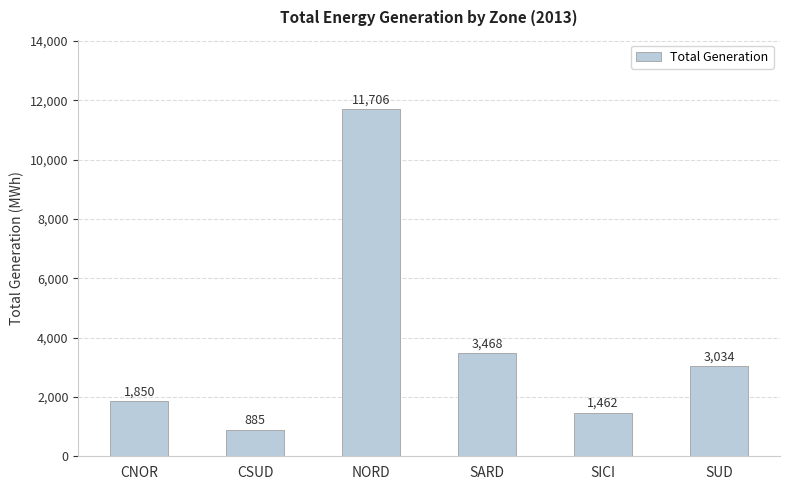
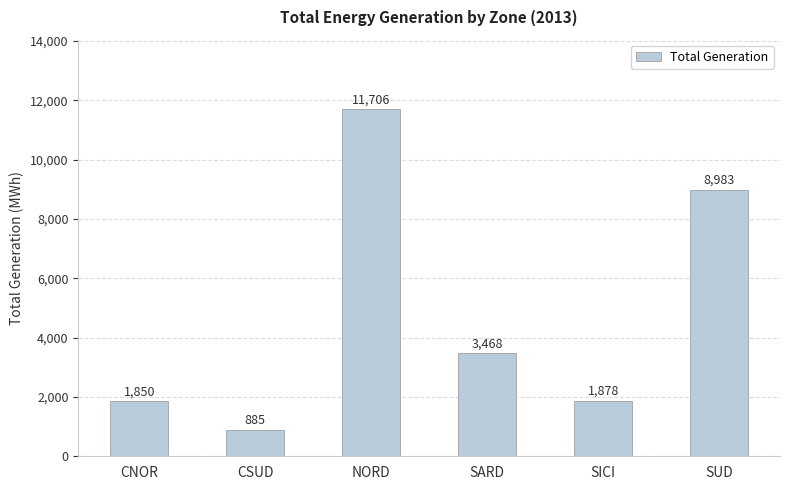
  {
    "CNOR": "1,850",
    "CSUD": "885",
    "NORD": "11,706",
    "SARD": "3,468",
-   "SICI": "1,462",
-   "SUD": "3,034"
+   "SICI": "1,878",
+   "SUD": "8,983"
  }
